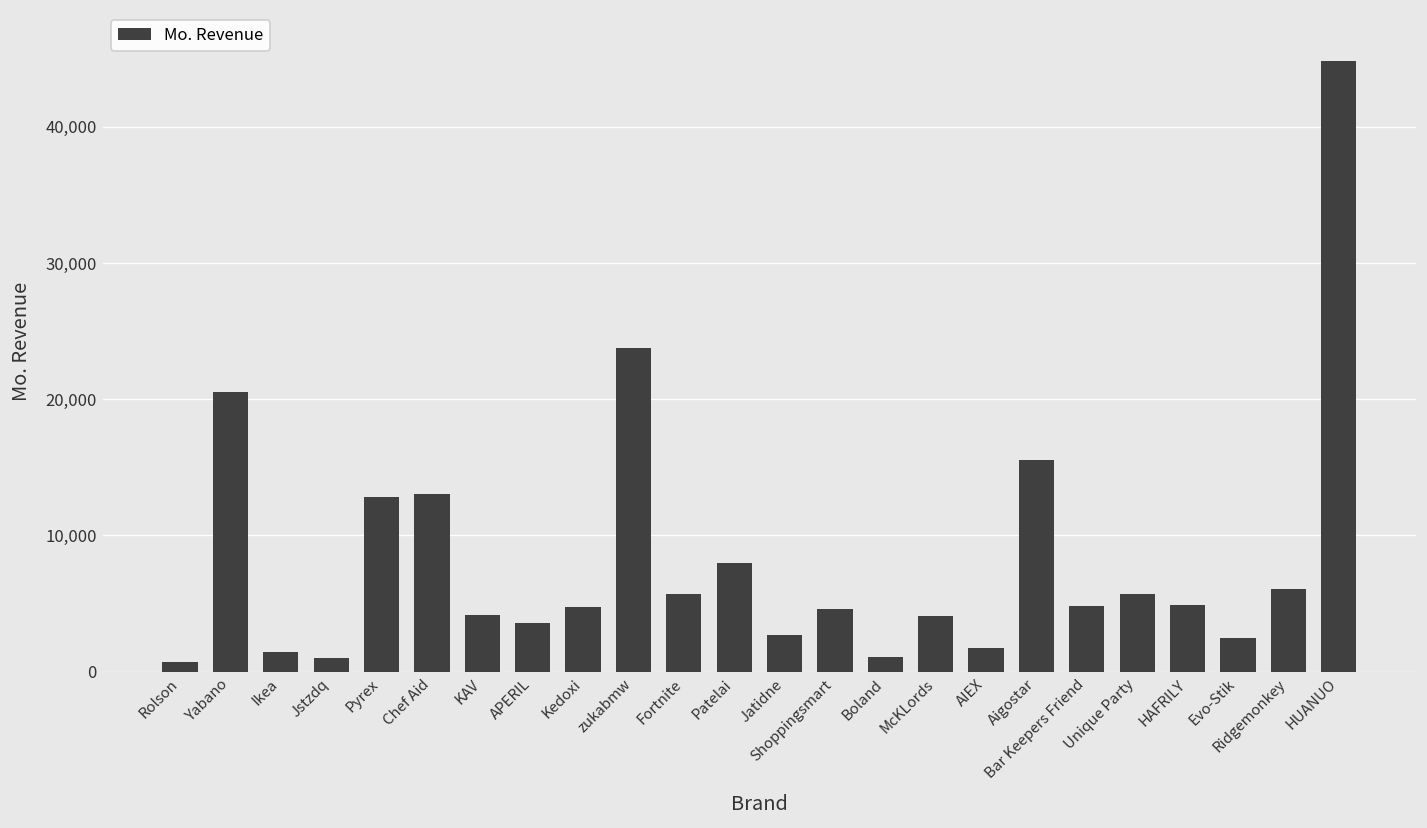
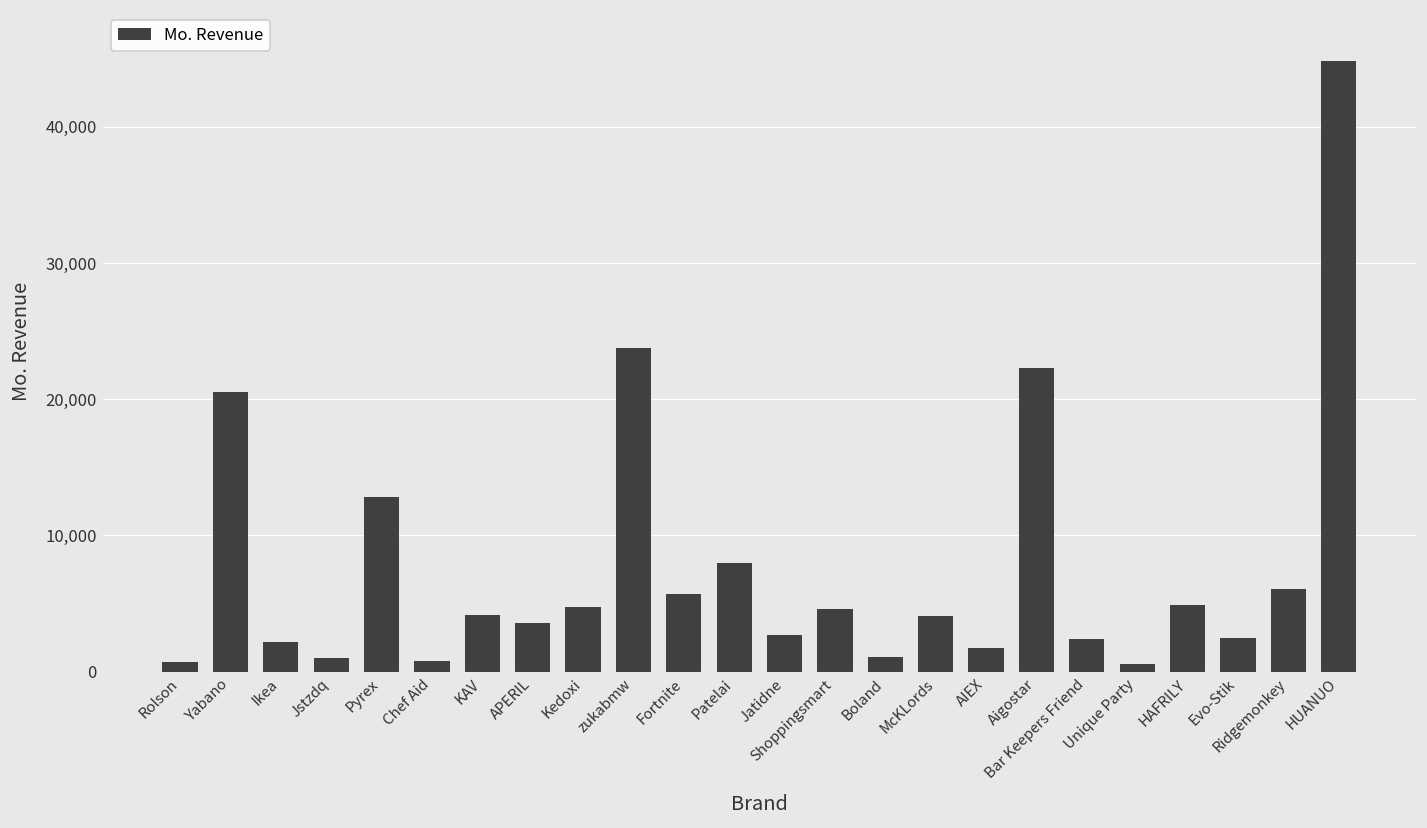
  {
    "Rolson": "700",
    "Yabano": "20,600",
-   "Ikea": "1,500",
+   "Ikea": "2,200",
    "Jstzdq": "1,000",
    "Pyrex": "12,900",
-   "Chef Aid": "13,000",
+   "Chef Aid": "800",
    "KAV": "4,200",
    "APERIL": "3,600",
    "Kedoxi": "4,700",
    "zukabmw": "23,800",
    "Fortnite": "5,700",
    "Patelai": "8,000",
    "Jatidne": "2,700",
    "Shoppingsmart": "4,600",
    "Boland": "1,000",
    "McKLords": "4,100",
    "AIEX": "1,700",
-   "Aigostar": "15,500",
-   "Bar Keepers Friend": "4,800",
-   "Unique Party": "5,700",
+   "Aigostar": "22,300",
+   "Bar Keepers Friend": "2,400",
+   "Unique Party": "500",
    "HAFRILY": "4,900",
    "Evo-Stik": "2,400",
    "Ridgemonkey": "6,000",
    "HUANUO": "44,800"
  }
